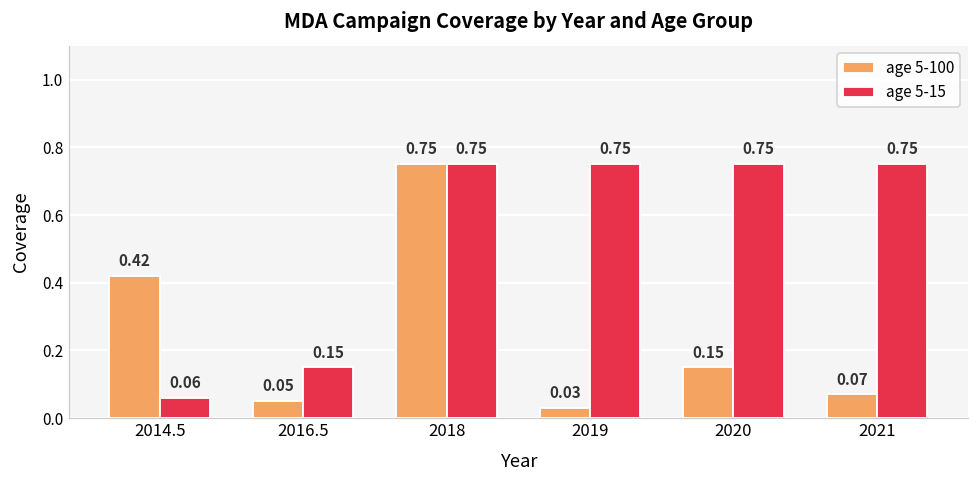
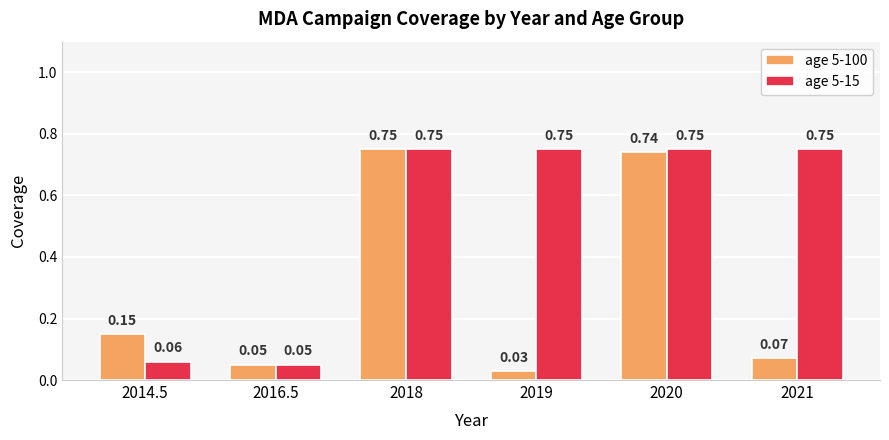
  {
    "age 5-100": {
-     "2014.5": 0.42,
+     "2014.5": 0.15,
      "2016.5": 0.05,
      "2018": 0.75,
      "2019": 0.03,
-     "2020": 0.15,
+     "2020": 0.74,
      "2021": 0.07
    },
    "age 5-15": {
      "2014.5": 0.06,
-     "2016.5": 0.15,
+     "2016.5": 0.05,
      "2018": 0.75,
      "2019": 0.75,
      "2020": 0.75,
      "2021": 0.75
    }
  }
